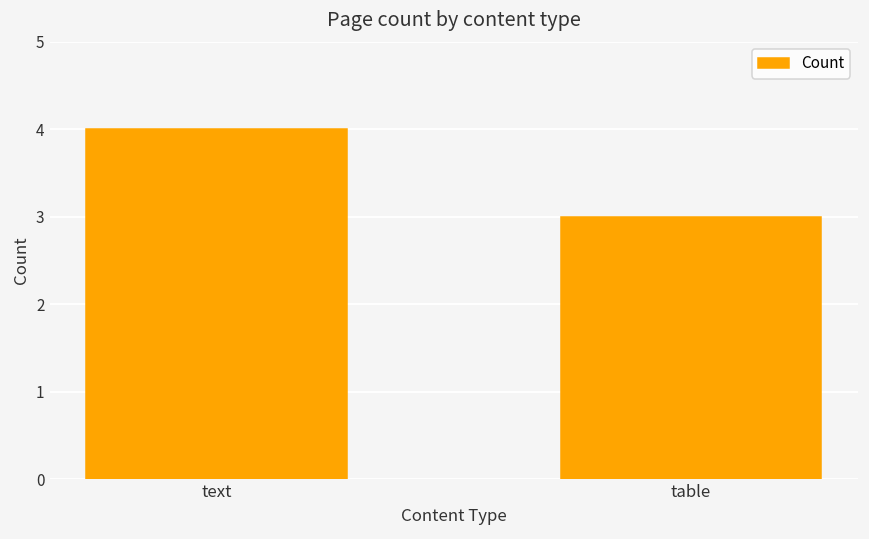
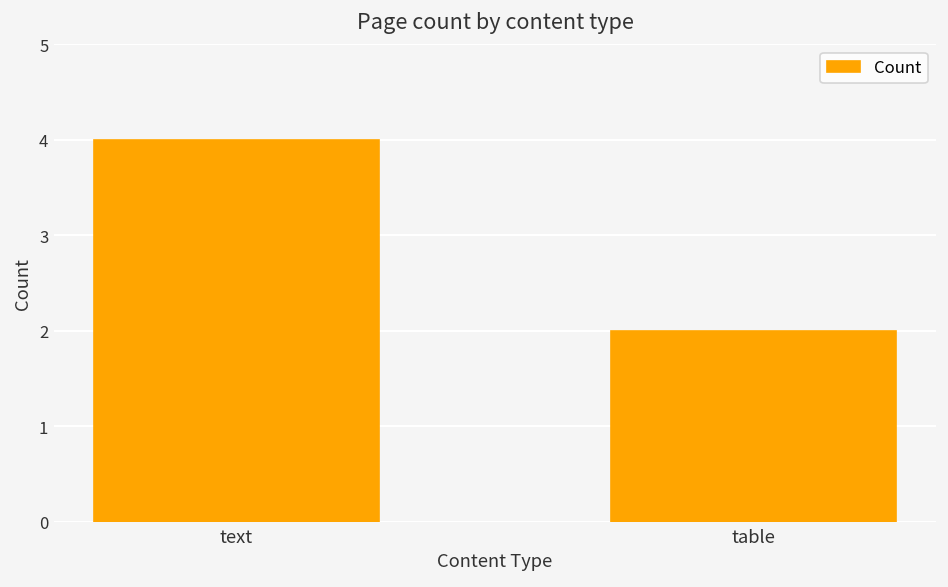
  {
    "text": 4,
-   "table": 3
+   "table": 2
  }
